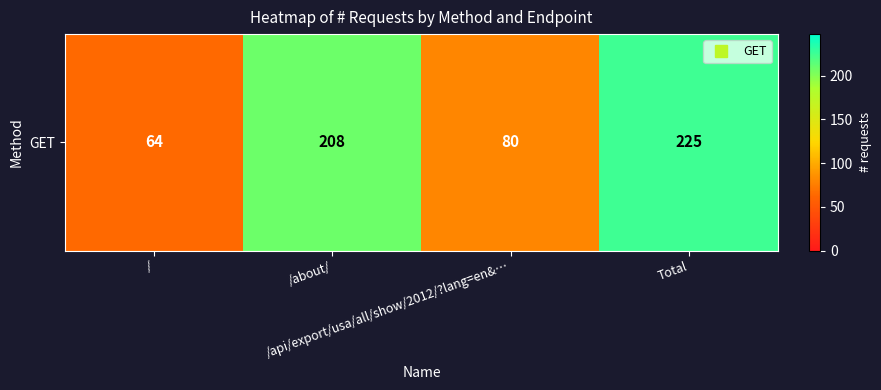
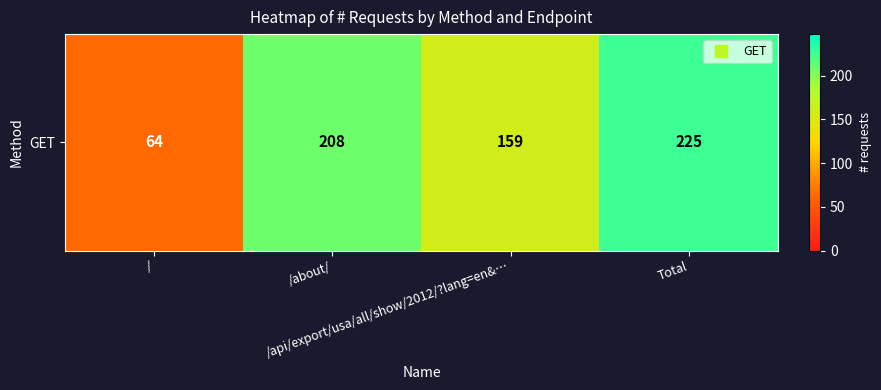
  {
    "GET": {
      "/": 64,
      "/about/": 208,
-     "/api/export/usa/all/show/2012/?lang=en&…": 80,
+     "/api/export/usa/all/show/2012/?lang=en&…": 159,
      "Total": 225
    }
  }
